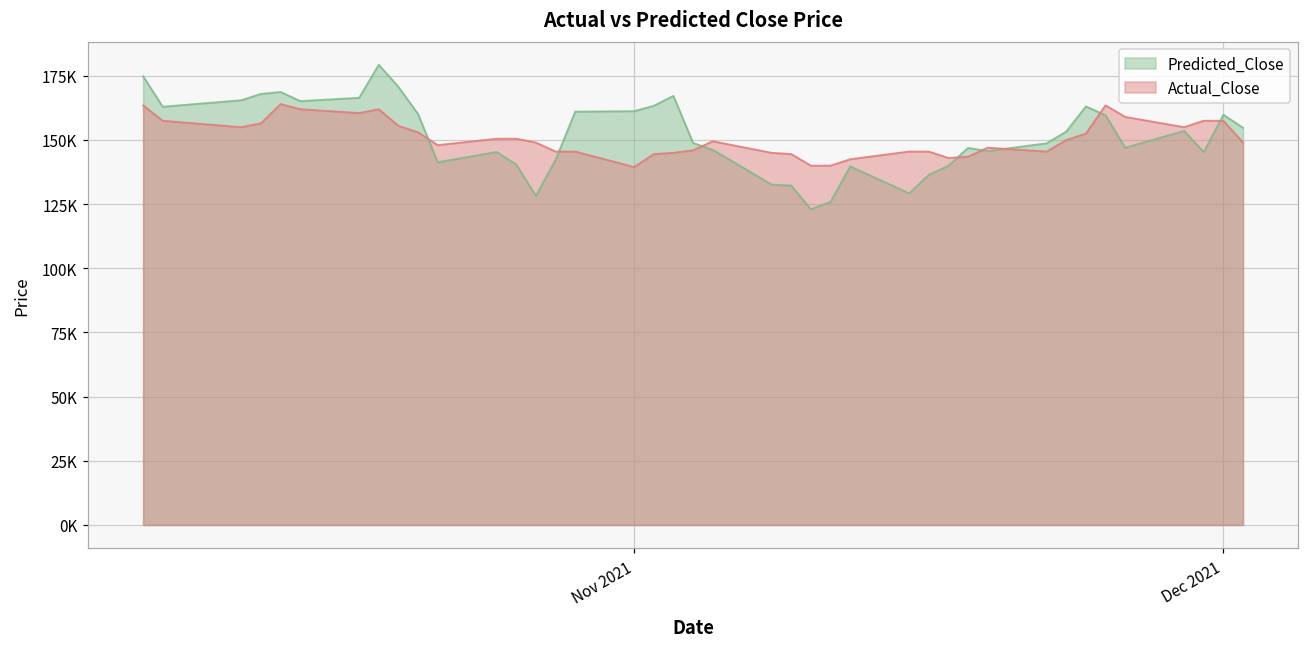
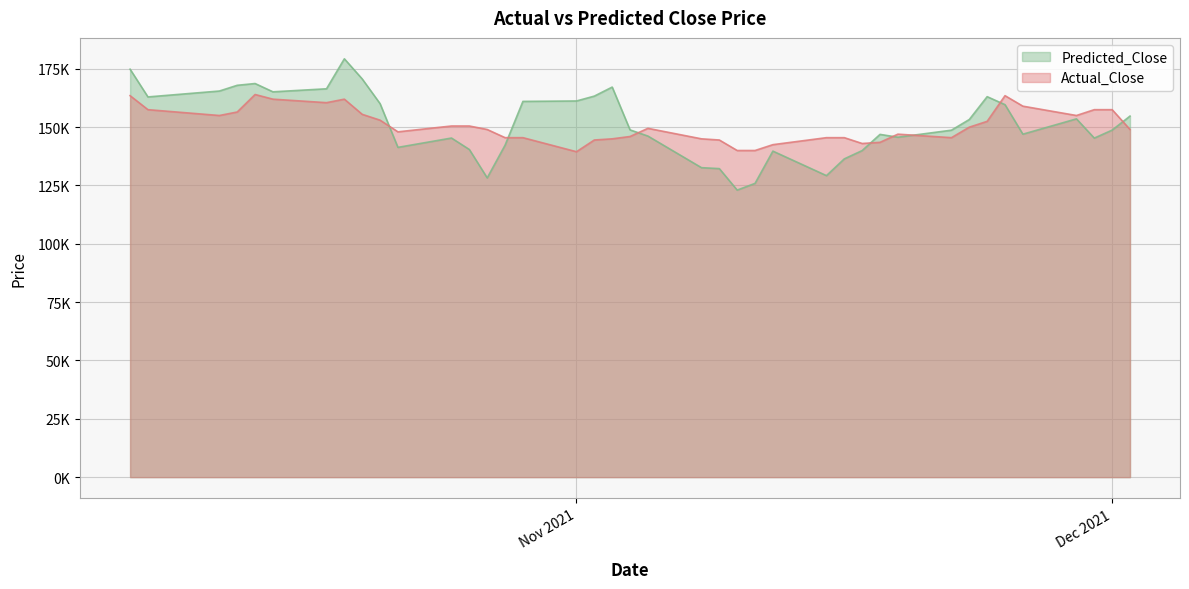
  {
    "Predicted_Close": {
      "Nov 2021": 161000,
-     "Dec 2021": 160000
+     "Dec 2021": 149000
    },
    "Actual_Close": {
      "Nov 2021": 139000,
      "Dec 2021": 158000
    }
  }
